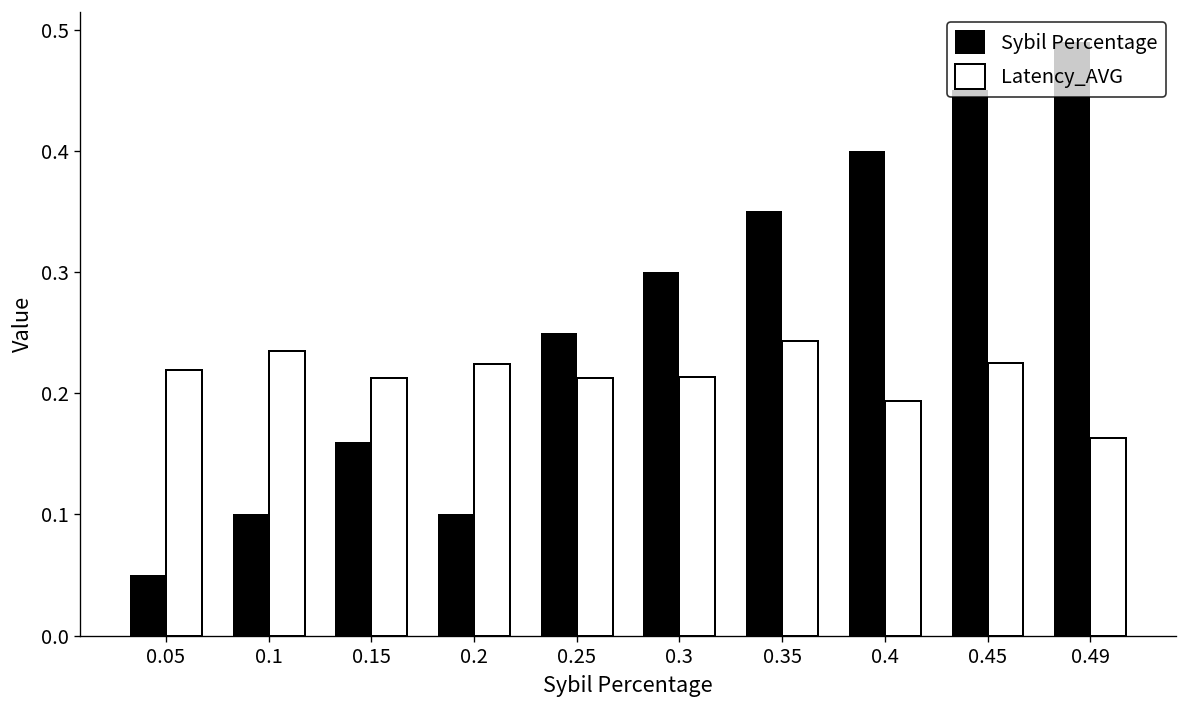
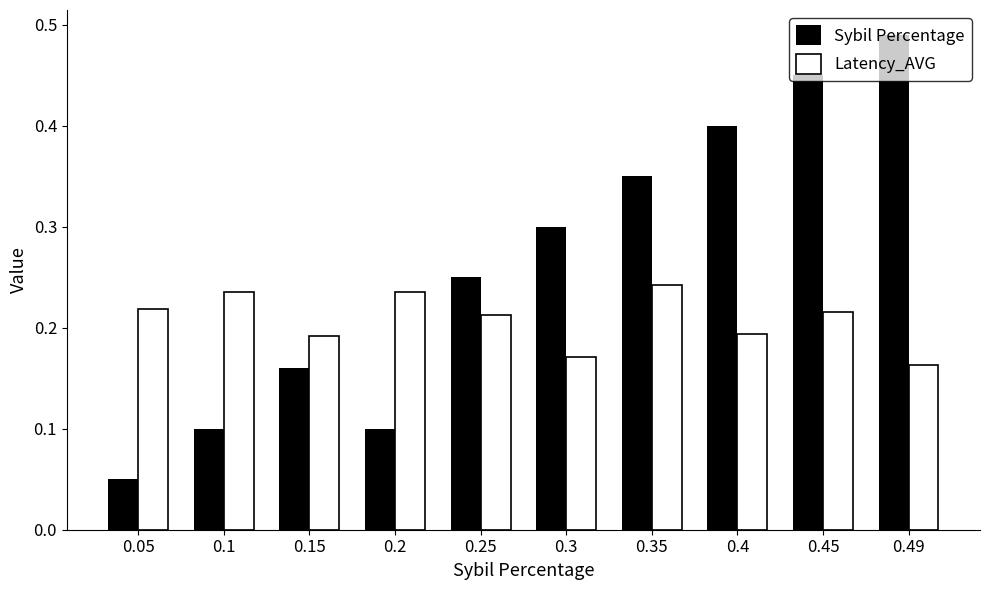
  {
    "Sybil Percentage": {
      "0.05": 0.050,
      "0.1": 0.100,
      "0.15": 0.160,
      "0.2": 0.100,
      "0.25": 0.250,
      "0.3": 0.300,
      "0.35": 0.350,
      "0.4": 0.400
    },
    "Latency_AVG": {
      "0.05": 0.219,
      "0.1": 0.235,
-     "0.15": 0.213,
-     "0.2": 0.224,
+     "0.15": 0.192,
+     "0.2": 0.235,
      "0.25": 0.213,
-     "0.3": 0.213,
+     "0.3": 0.171,
      "0.35": 0.243,
      "0.4": 0.194,
-     "0.45": 0.225,
+     "0.45": 0.215,
      "0.49": 0.163
    }
  }
